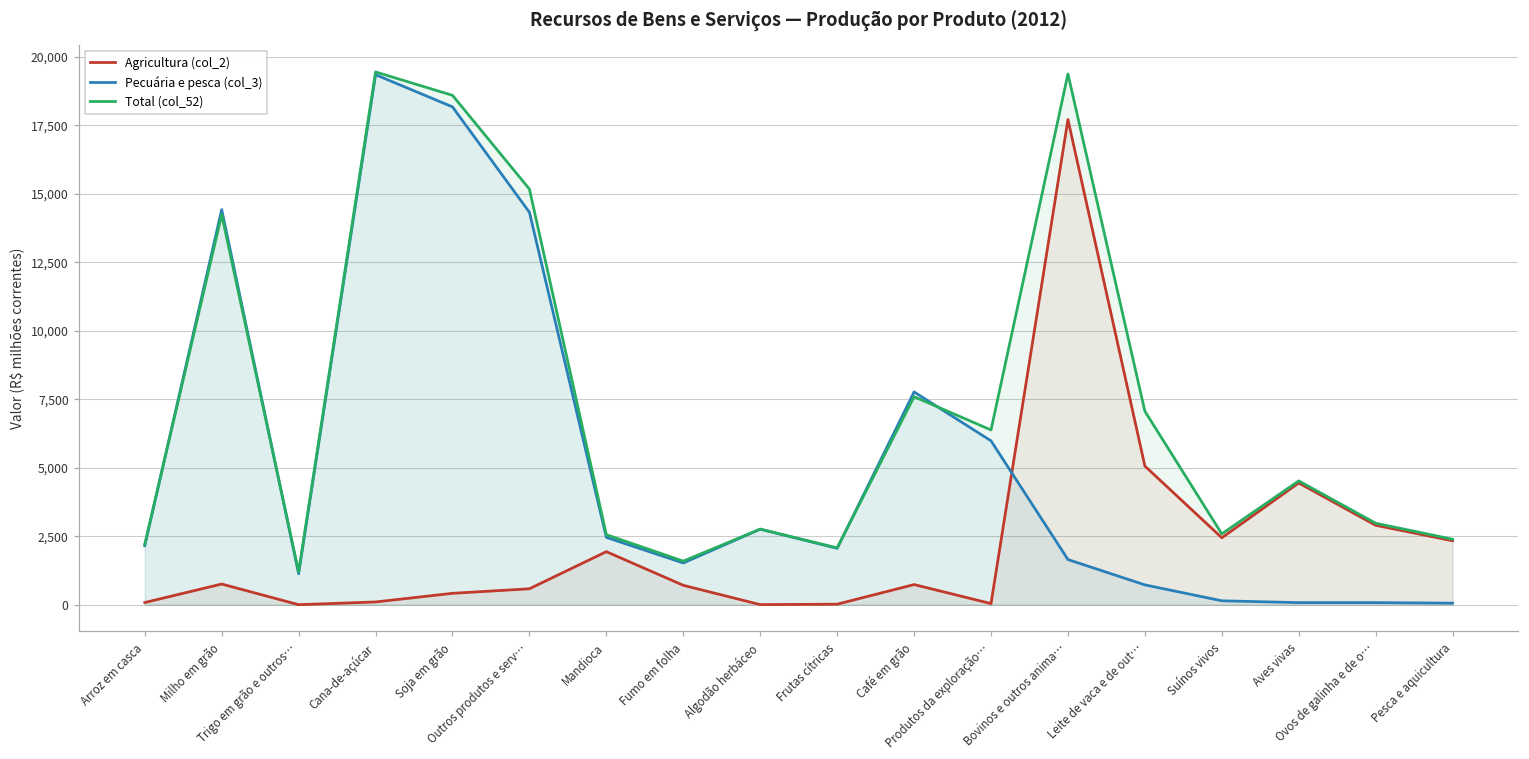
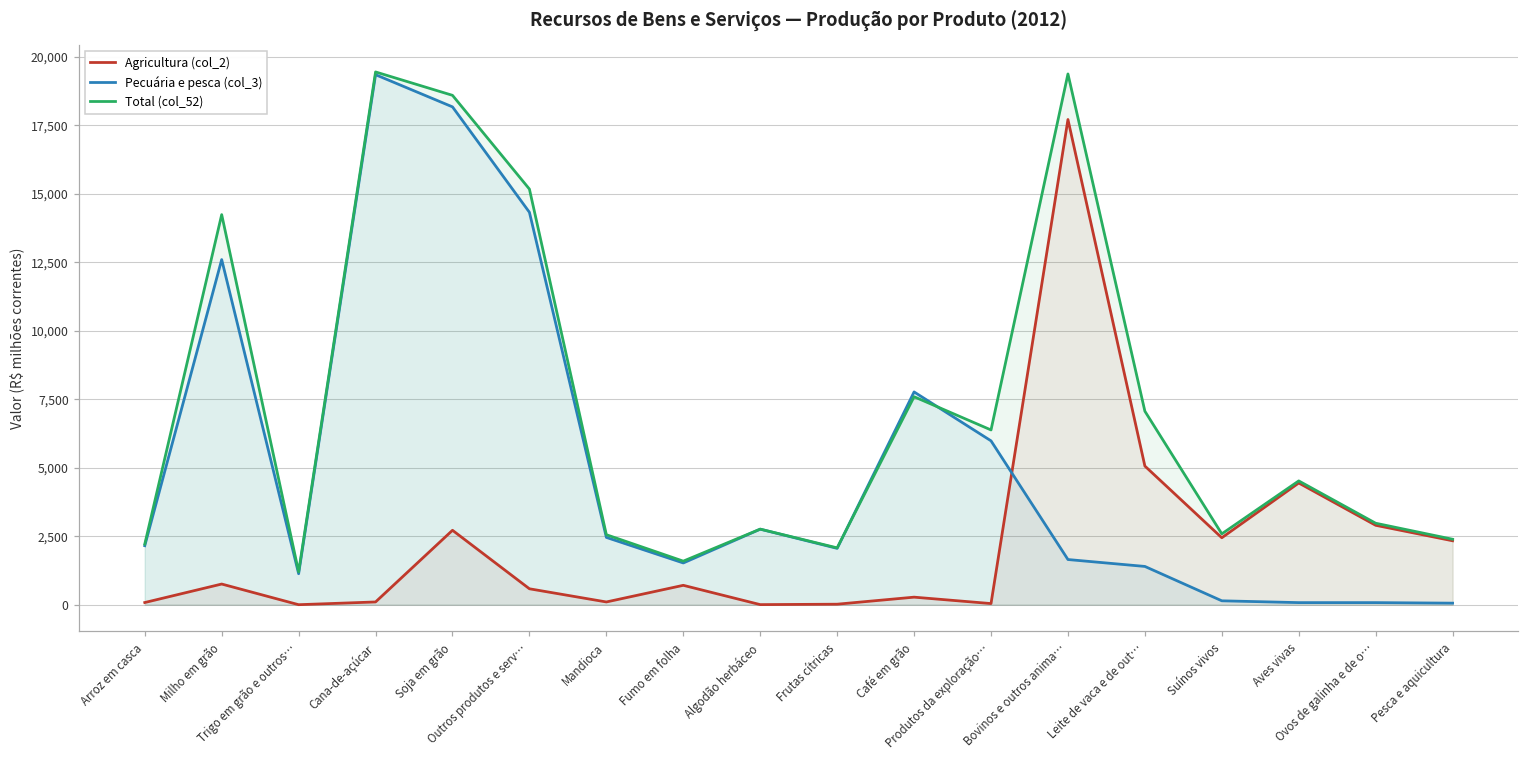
  {
    "Agricultura (col_2)": {
      "Arroz em casca": "100",
      "Milho em grão": "800",
      "Trigo em grão e outros…": "0",
      "Cana-de-açúcar": "100",
-     "Soja em grão": "400",
+     "Soja em grão": "2,700",
      "Outros produtos e serv…": "600",
-     "Mandioca": "1,900",
+     "Mandioca": "100",
      "Fumo em folha": "700",
      "Algodão herbáceo": "0",
      "Frutas cítricas": "0",
-     "Café em grão": "700",
+     "Café em grão": "300",
      "Produtos da exploração…": "0",
      "Bovinos e outros anima…": "17,700",
      "Leite de vaca e de out…": "5,100",
      "Suínos vivos": "2,400"
    },
    "Pecuária e pesca (col_3)": {
-     "Milho em grão": "14,400",
+     "Milho em grão": "12,600",
      "Soja em grão": "18,200",
      "Outros produtos e serv…": "14,300",
      "Café em grão": "7,800",
      "Produtos da exploração…": "6,000",
      "Bovinos e outros anima…": "1,600",
-     "Leite de vaca e de out…": "700",
+     "Leite de vaca e de out…": "1,400",
      "Suínos vivos": "100",
      "Aves vivas": "100",
      "Ovos de galinha e de o…": "100",
      "Pesca e aquicultura": "100"
    },
    "Total (col_52)": {
      "Milho em grão": "14,200",
      "Soja em grão": "18,600",
      "Outros produtos e serv…": "15,200",
      "Café em grão": "7,600",
      "Produtos da exploração…": "6,400",
      "Bovinos e outros anima…": "19,400",
      "Leite de vaca e de out…": "7,100",
      "Suínos vivos": "2,600"
    }
  }
